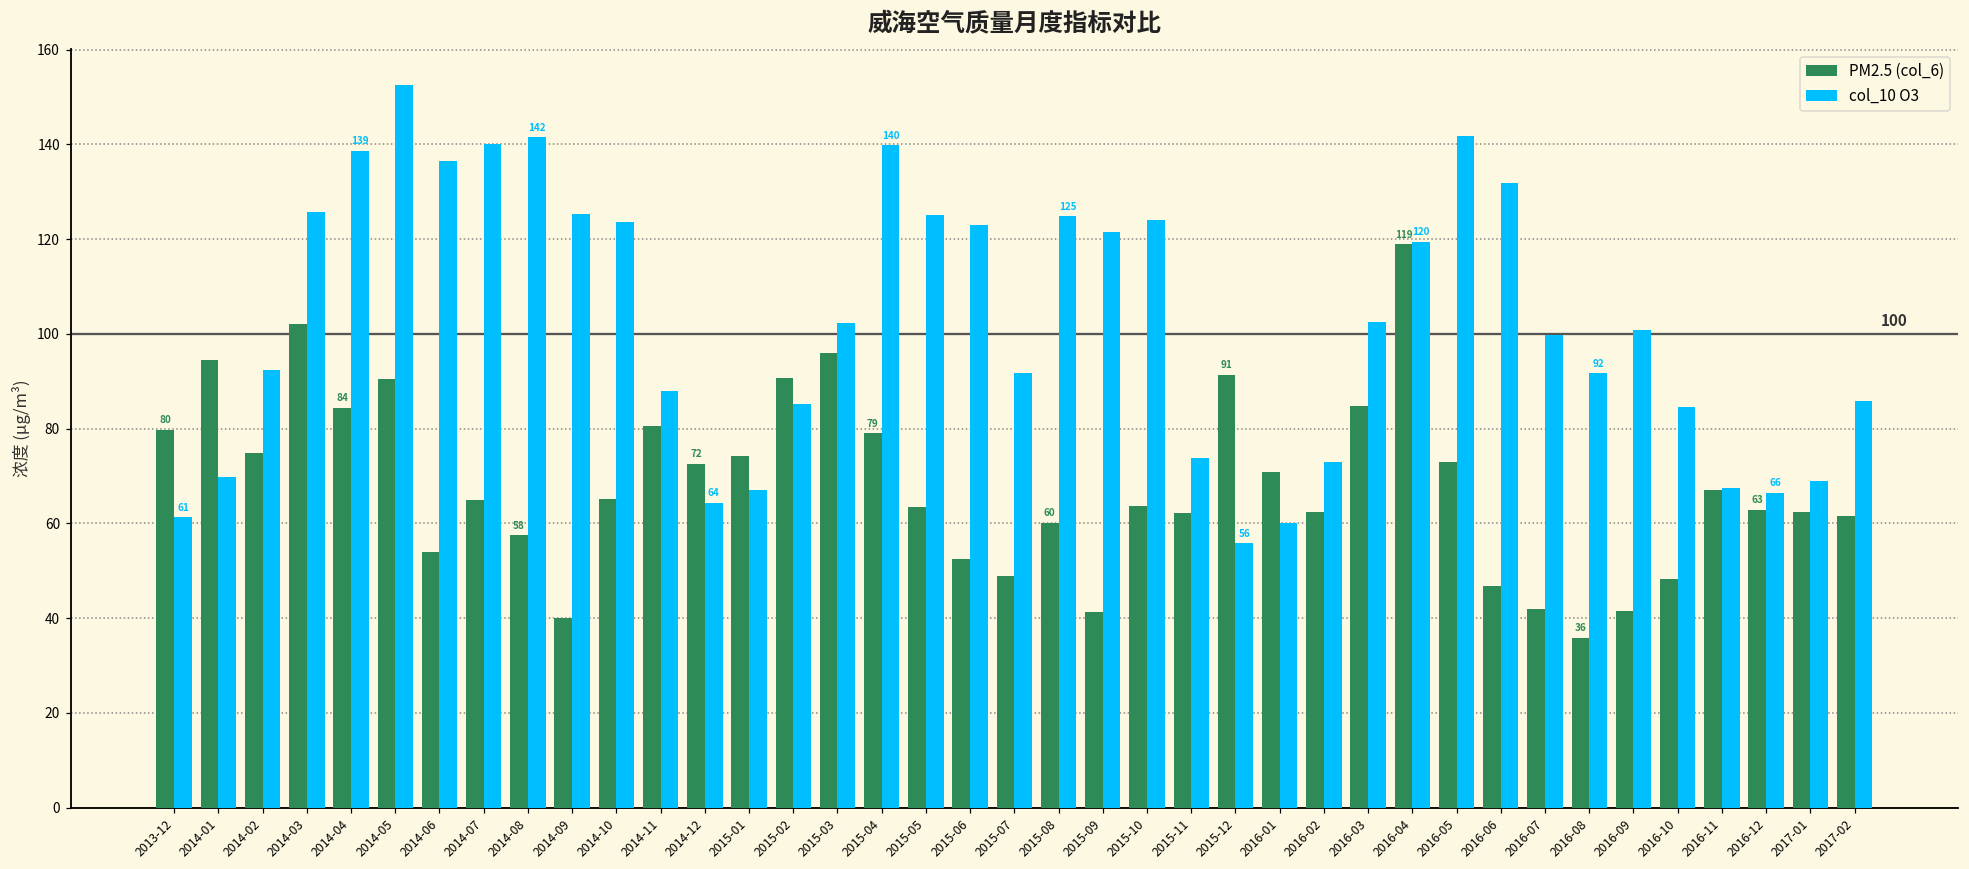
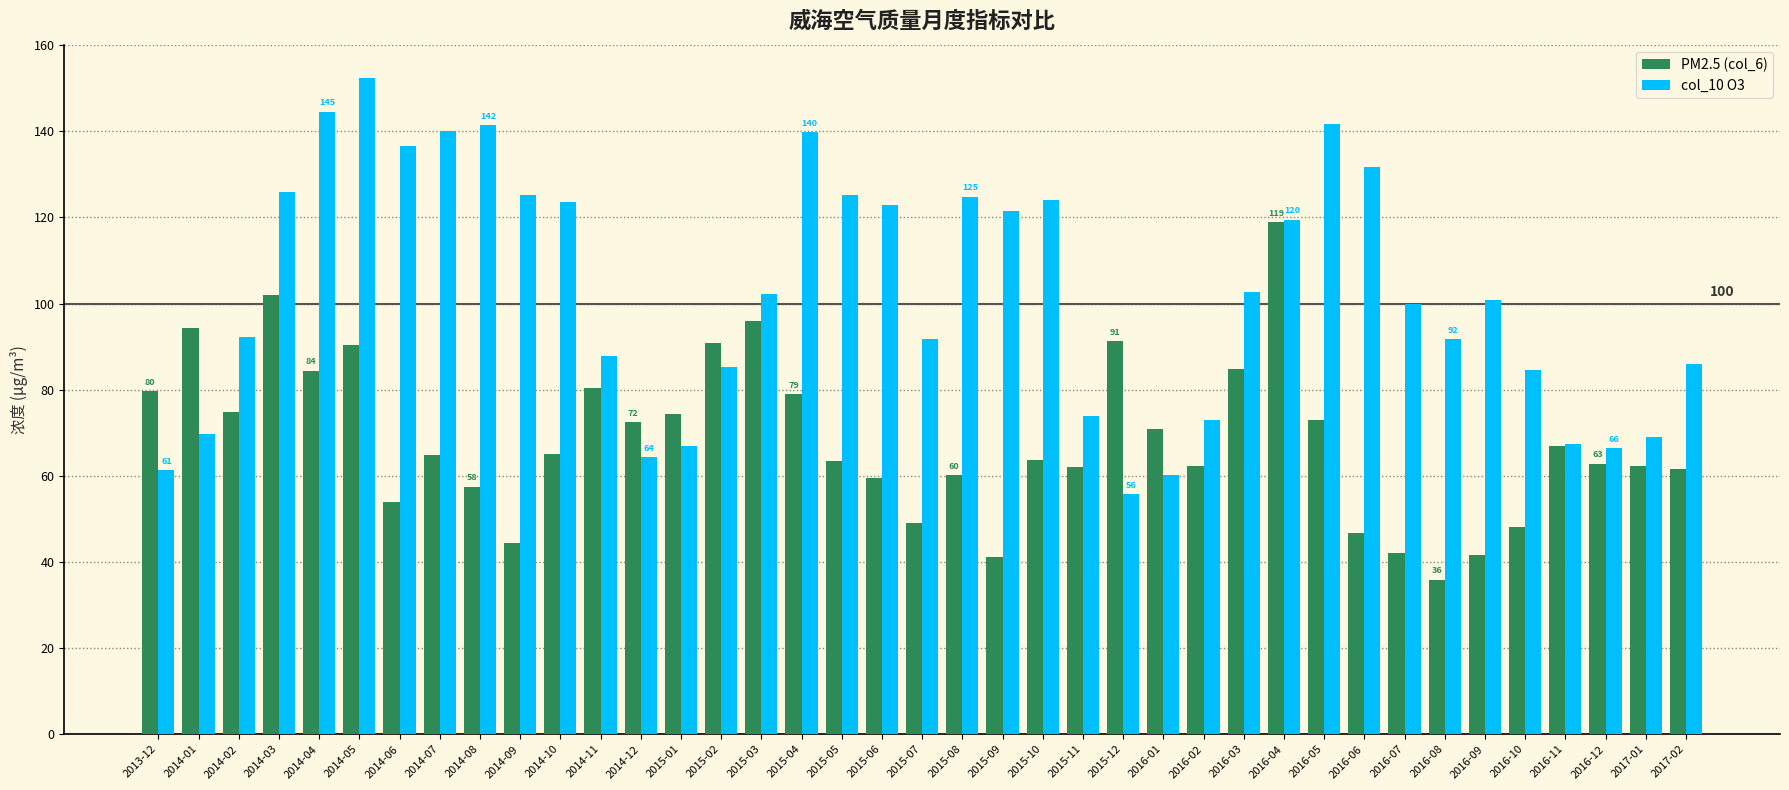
  {
    "PM2.5 (col_6)": {
      "2014-01": 94,
      "2014-02": 75,
      "2014-03": 102,
      "2014-05": 90,
      "2014-06": 54,
      "2014-07": 65,
-     "2014-09": 40,
+     "2014-09": 44,
      "2014-10": 65,
      "2014-11": 81,
      "2015-01": 74,
      "2015-02": 91,
      "2015-03": 96,
      "2015-05": 64,
-     "2015-06": 52,
+     "2015-06": 60,
      "2015-07": 49,
      "2015-09": 41,
      "2015-10": 64,
      "2015-11": 62,
      "2016-01": 71,
      "2016-02": 62,
      "2016-03": 85,
      "2016-05": 73,
      "2016-06": 47,
      "2016-07": 42,
      "2016-09": 42,
      "2016-10": 48,
      "2016-11": 67,
      "2017-01": 62,
      "2017-02": 62
    },
    "col_10 O3": {
      "2013-12": 61,
-     "2014-04": 139,
+     "2014-04": 145,
      "2014-08": 142,
      "2014-12": 64,
      "2015-04": 140,
      "2015-08": 125,
      "2015-12": 56,
      "2016-04": 120,
      "2016-08": 92,
      "2016-12": 66
    }
  }
